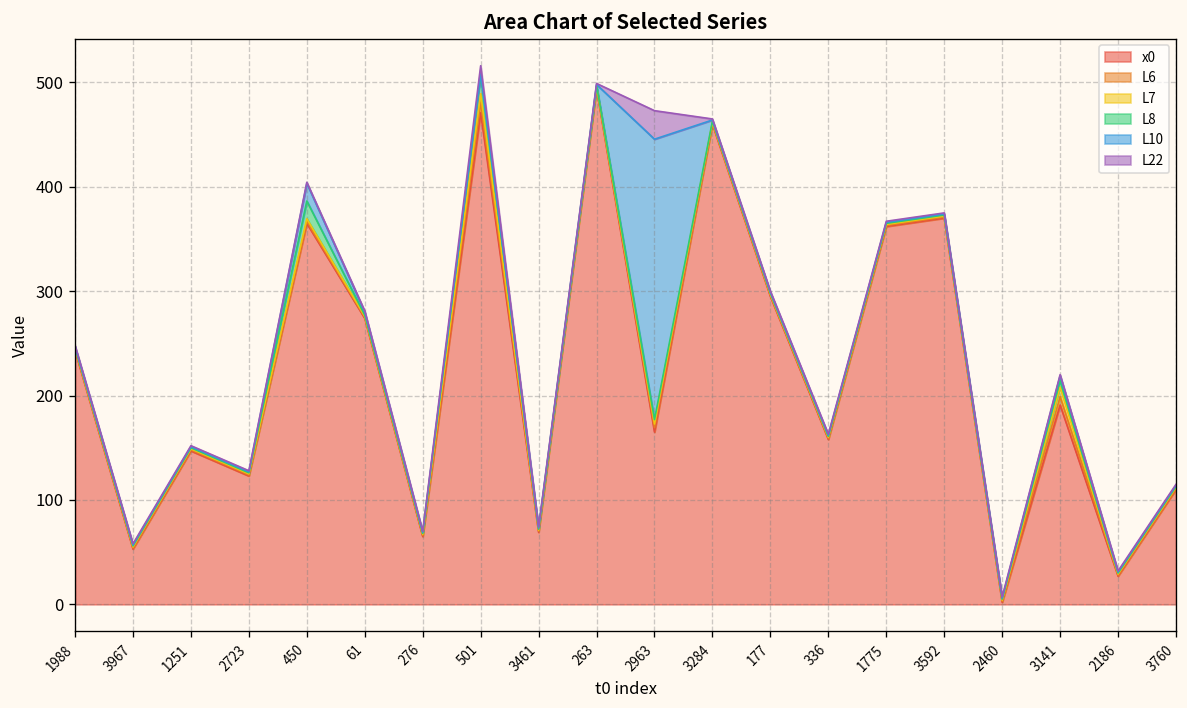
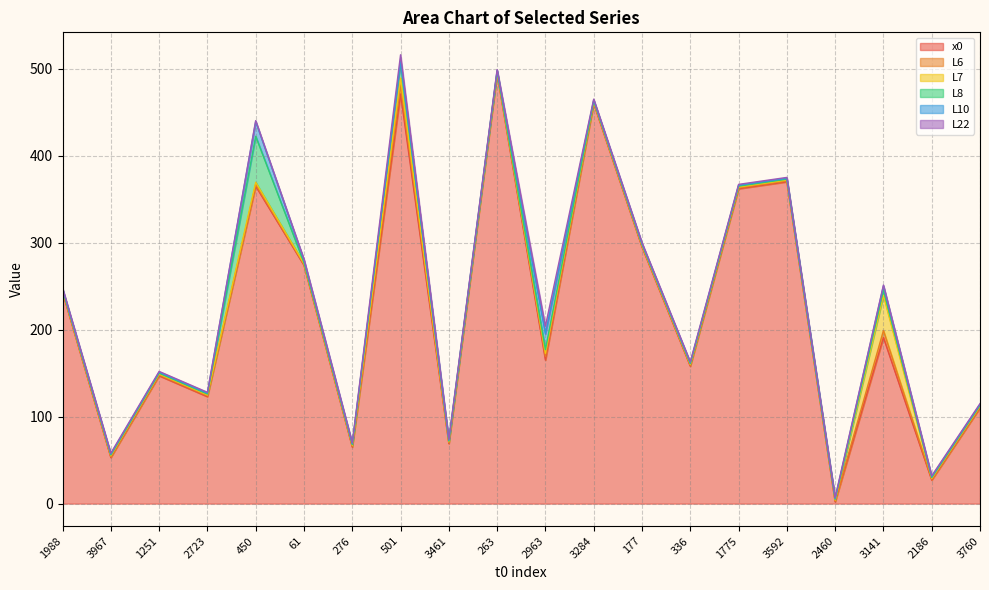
  {
    "L7": {
      "501": 10,
      "2963": 0,
-     "3141": 10
+     "3141": 40
    },
    "L8": {
-     "450": 20,
+     "450": 50,
      "2963": 0,
      "3141": 10
    },
    "L10": {
-     "2963": 270
+     "2963": 20
    },
    "L22": {
      "501": 10,
-     "2963": 30
+     "2963": 10
    }
  }
